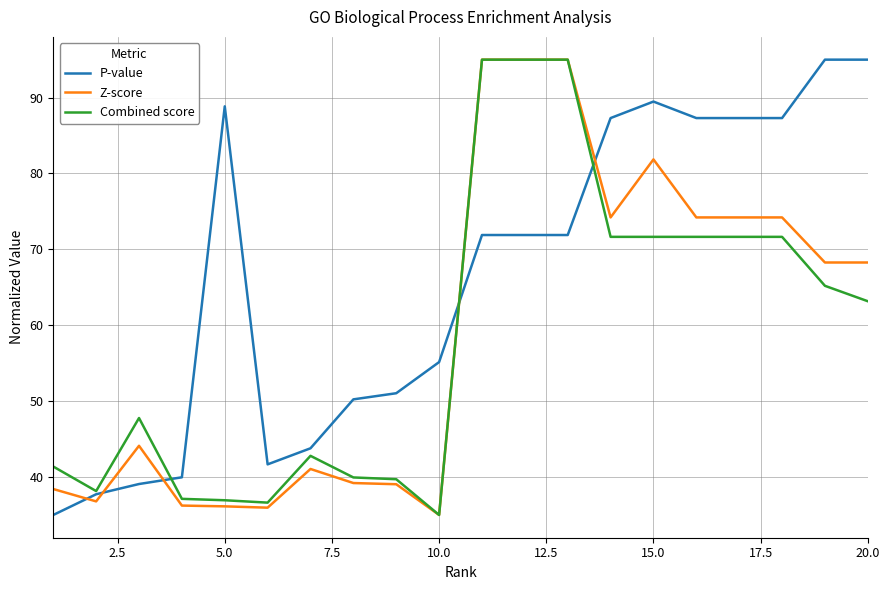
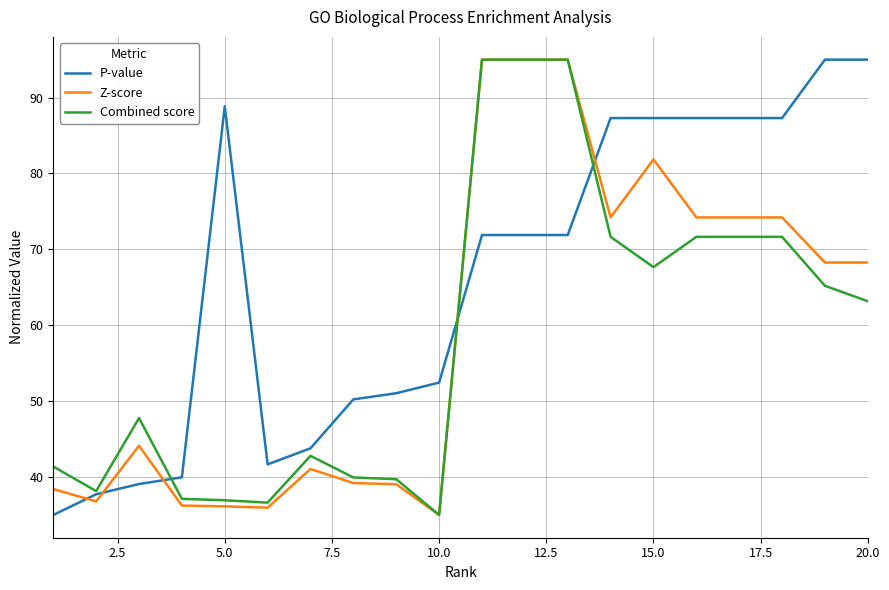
  {
    "P-value": {
      "5.0": 89,
-     "10.0": 55,
-     "15.0": 89,
+     "10.0": 52,
+     "15.0": 87,
      "20.0": 95
    },
    "Z-score": {
      "5.0": 36,
      "15.0": 82,
      "20.0": 68
    },
    "Combined score": {
      "5.0": 37,
-     "15.0": 72,
+     "15.0": 68,
      "20.0": 63
    }
  }
